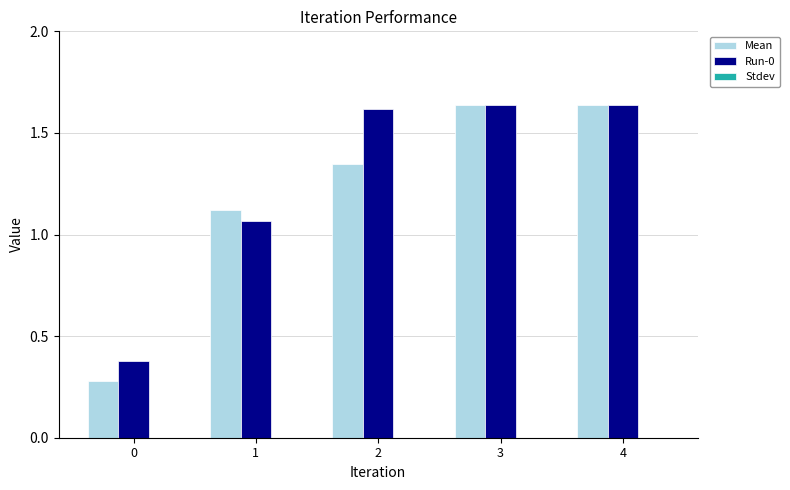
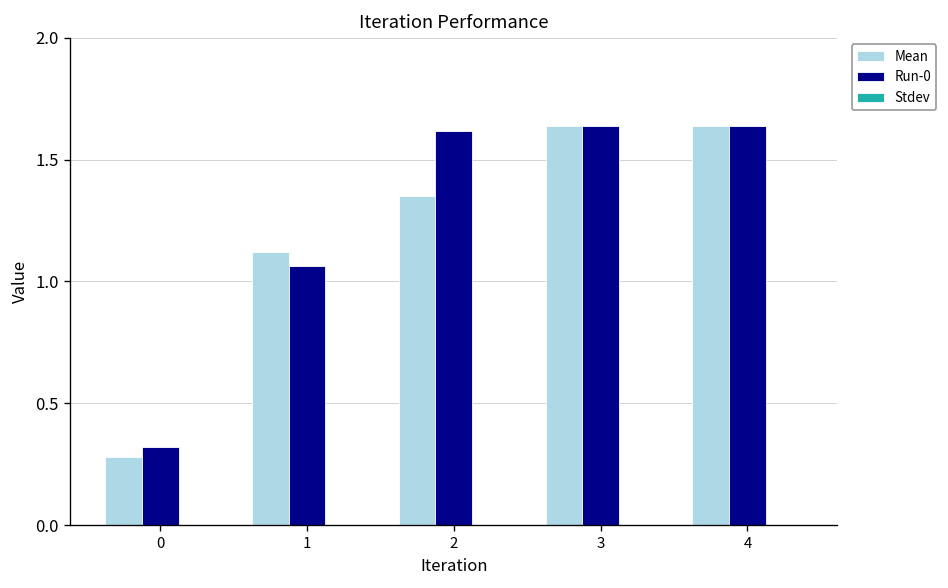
  {
    "Mean": {
      "0": 0.28,
      "1": 1.12,
      "2": 1.35,
      "3": 1.64,
      "4": 1.64
    },
    "Run-0": {
-     "0": 0.38,
+     "0": 0.32,
      "1": 1.06,
      "2": 1.62,
      "3": 1.64,
      "4": 1.64
    },
    "Stdev": {
      "0": 0.00,
      "1": 0.00,
      "2": 0.00,
      "3": 0.00,
      "4": 0.00
    }
  }
